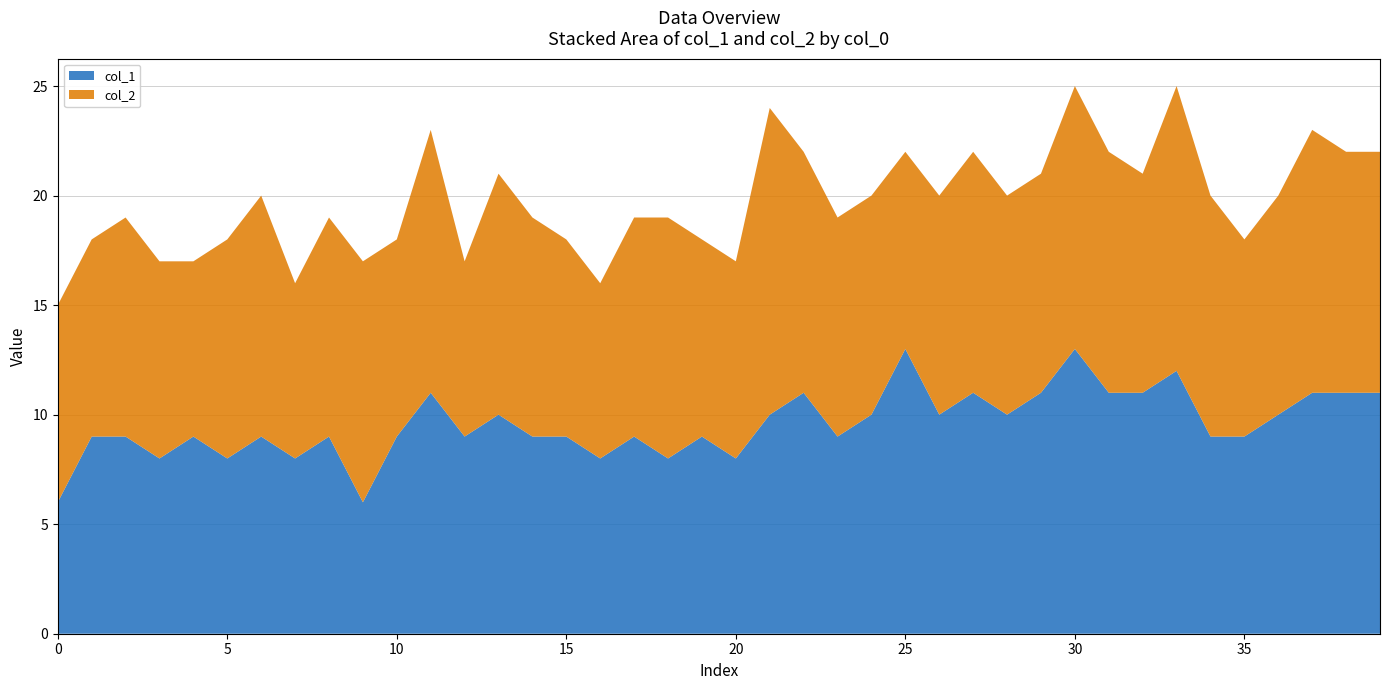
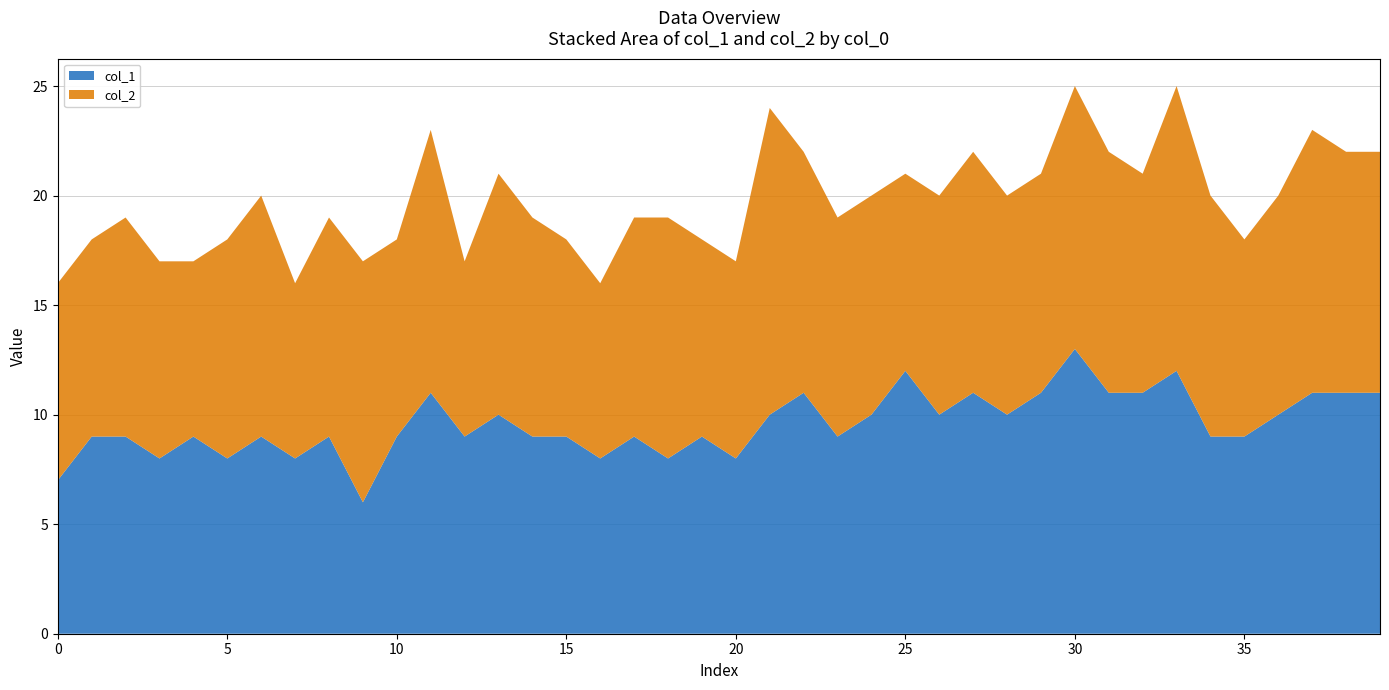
  {
    "col_1": {
-     "0": 6,
+     "0": 7,
      "5": 8,
      "10": 9,
      "15": 9,
      "20": 8,
-     "25": 13,
+     "25": 12,
      "30": 13,
      "35": 9
    },
    "col_2": {
      "0": 9,
      "5": 10,
      "10": 9,
      "15": 9,
      "20": 9,
      "25": 9,
      "30": 12,
      "35": 9
    }
  }
